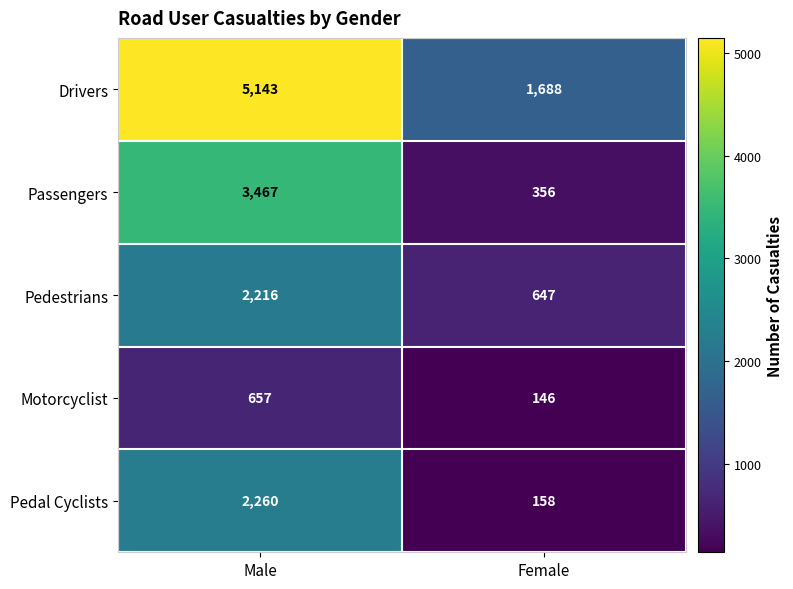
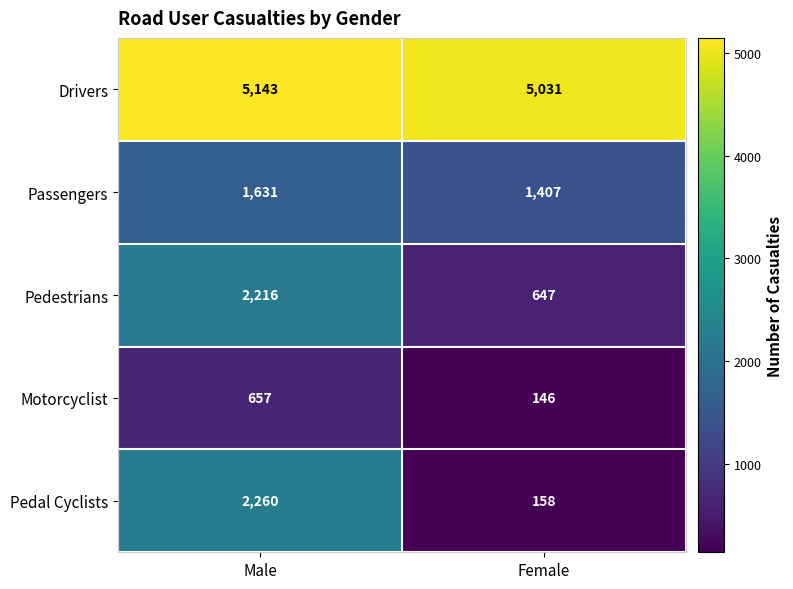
  {
    "Drivers": {
      "Male": "5,143",
-     "Female": "1,688"
+     "Female": "5,031"
    },
    "Passengers": {
-     "Male": "3,467",
-     "Female": "356"
+     "Male": "1,631",
+     "Female": "1,407"
    },
    "Pedestrians": {
      "Male": "2,216",
      "Female": "647"
    },
    "Motorcyclist": {
      "Male": "657",
      "Female": "146"
    },
    "Pedal Cyclists": {
      "Male": "2,260",
      "Female": "158"
    }
  }
